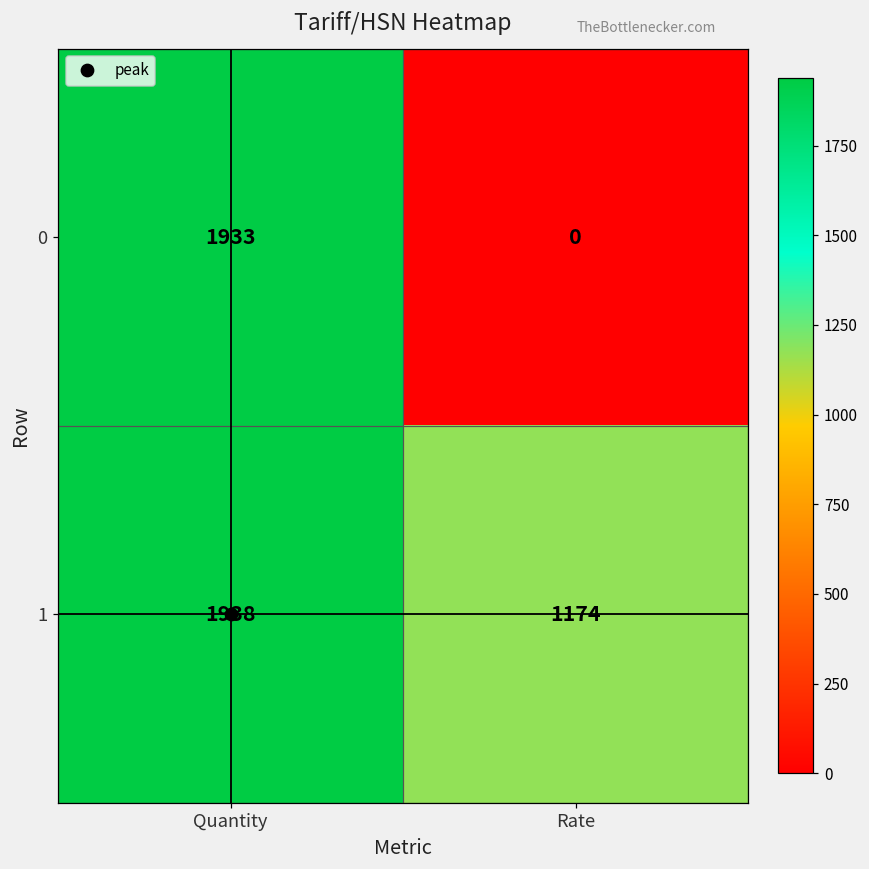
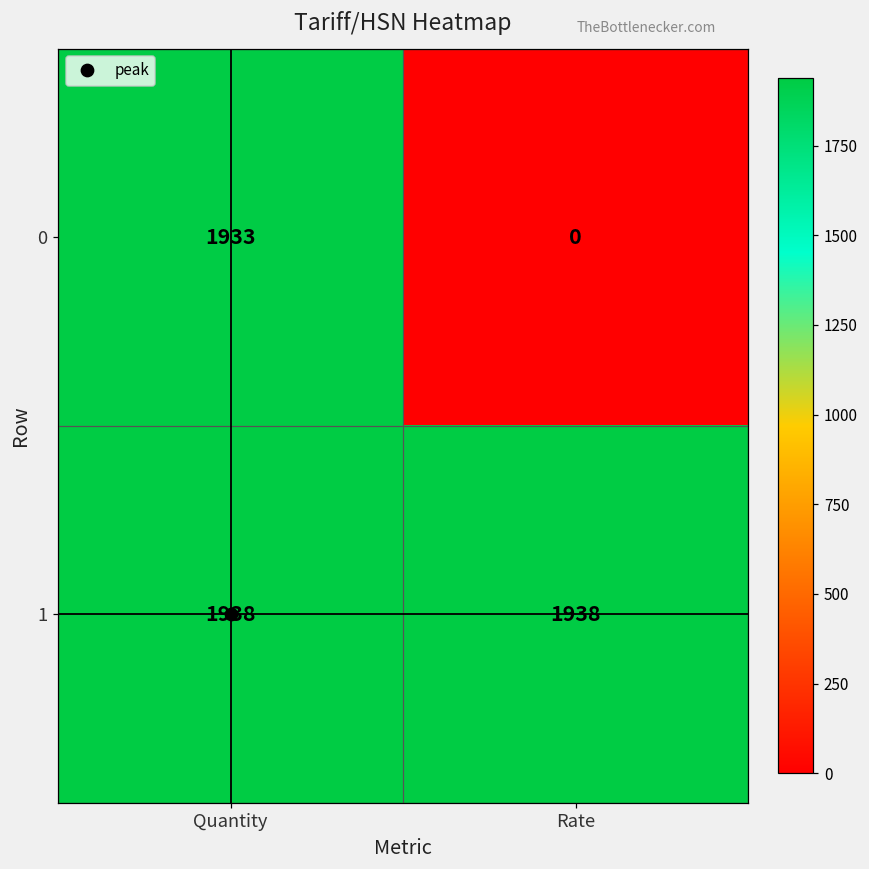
  {
    "0": {
      "Quantity": 1933,
      "Rate": 0
    },
    "1": {
-     "Rate": 1174
+     "Rate": 1938
    }
  }
